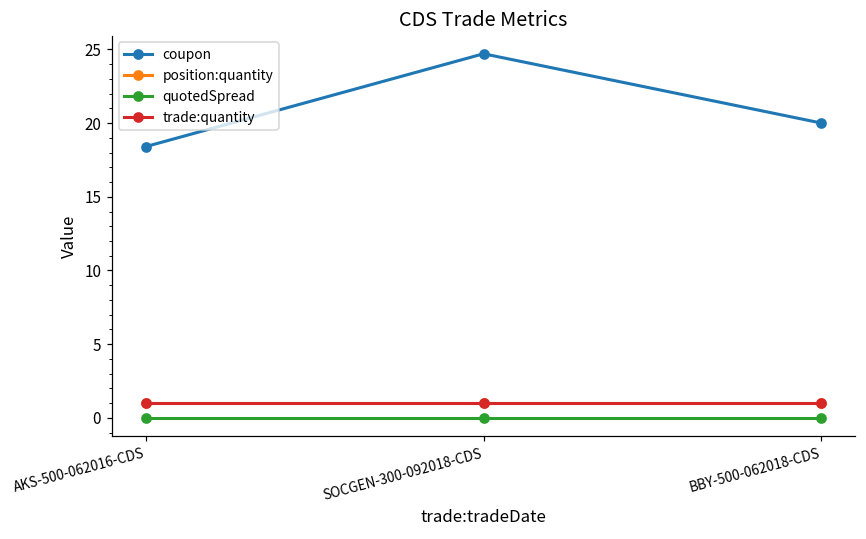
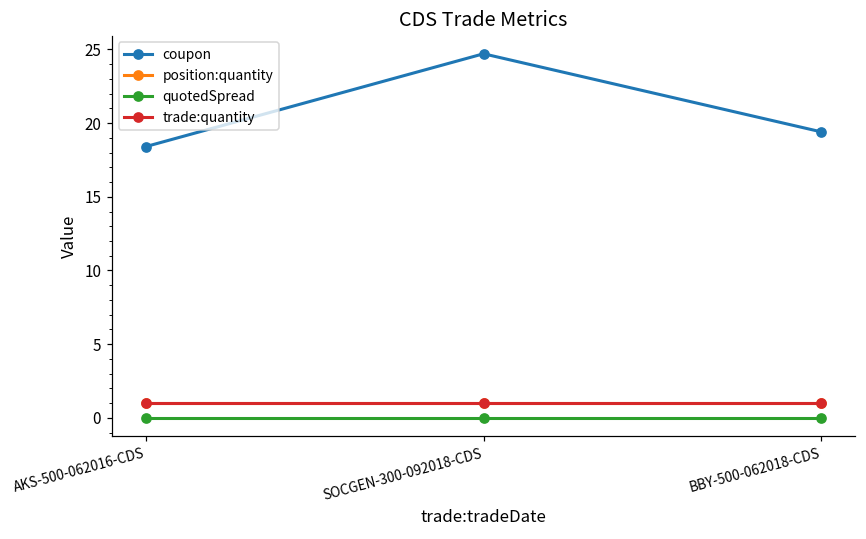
  {
    "coupon": {
      "AKS-500-062016-CDS": 18.4,
      "SOCGEN-300-092018-CDS": 24.7,
-     "BBY-500-062018-CDS": 20.0
+     "BBY-500-062018-CDS": 19.4
    },
    "trade:quantity": {
      "AKS-500-062016-CDS": 1.0,
      "SOCGEN-300-092018-CDS": 1.0,
      "BBY-500-062018-CDS": 1.0
    },
    "quotedSpread": {
      "AKS-500-062016-CDS": 0.0,
      "SOCGEN-300-092018-CDS": 0.0,
      "BBY-500-062018-CDS": 0.0
    }
  }
